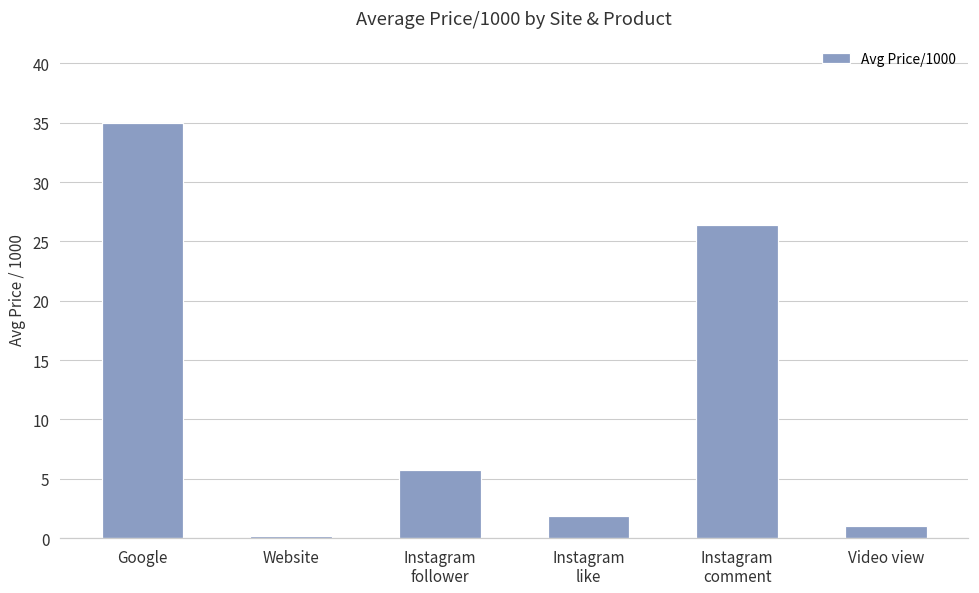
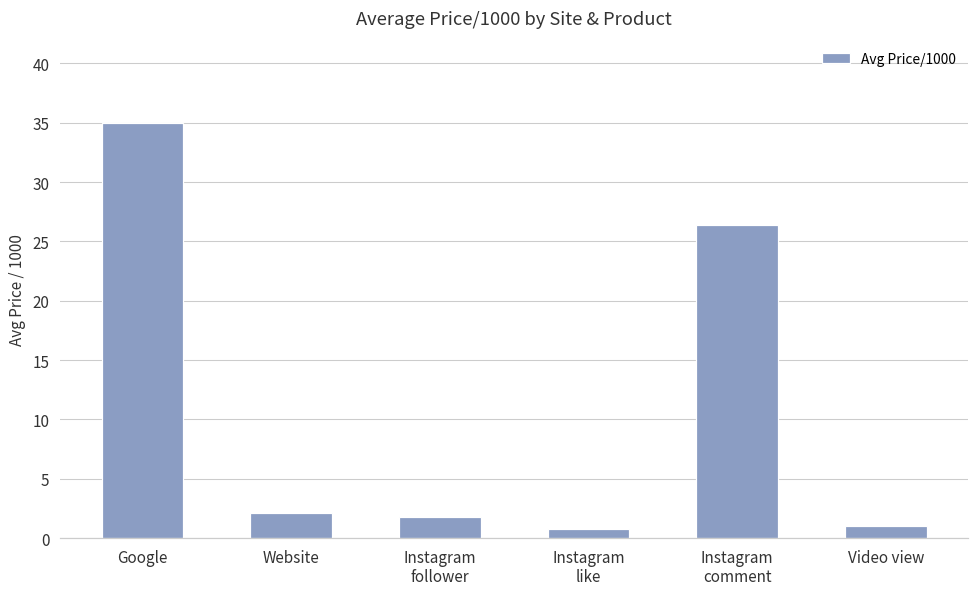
  {
    "Google": 35.0,
-   "Website": 0.2,
-   "Instagram follower": 5.7,
-   "Instagram like": 1.9,
+   "Website": 2.1,
+   "Instagram follower": 1.8,
+   "Instagram like": 0.8,
    "Instagram comment": 26.4,
    "Video view": 1.1
  }
